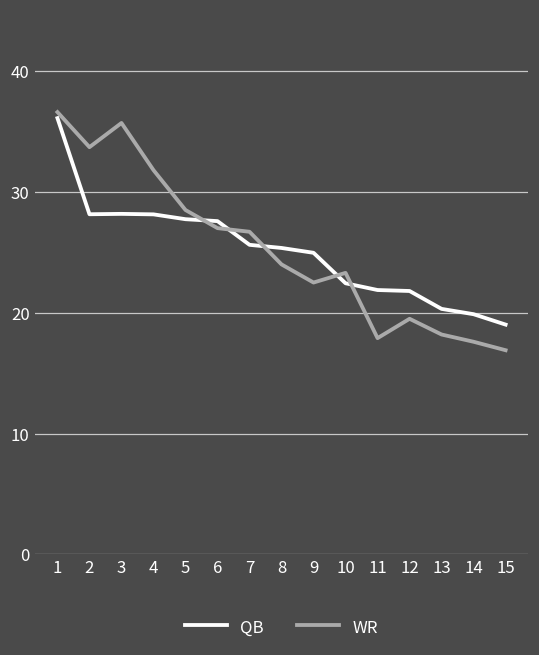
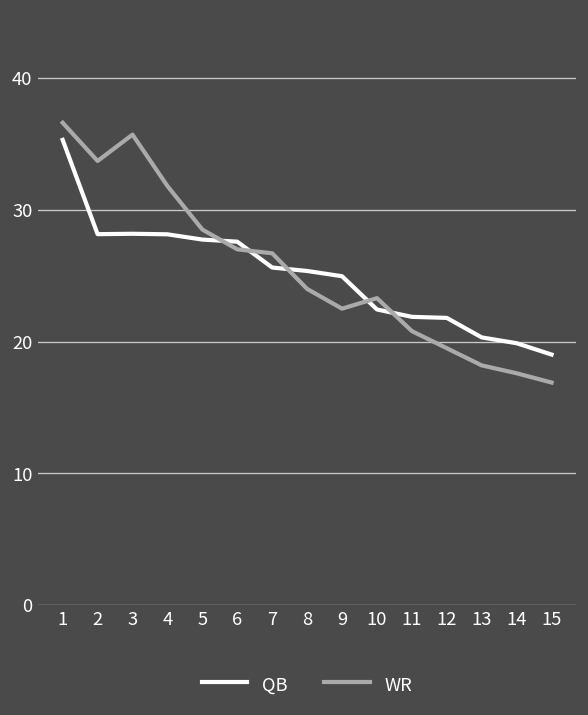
  {
    "QB": {
-     "1": 36.1,
+     "1": 35.3,
      "2": 28.2,
      "3": 28.2,
      "4": 28.1,
      "5": 27.7,
      "6": 27.6,
      "7": 25.6,
      "8": 25.4,
      "9": 25.0,
      "10": 22.4,
      "11": 21.9,
      "12": 21.8,
      "13": 20.3,
      "14": 19.9,
      "15": 19.0
    },
    "WR": {
      "1": 36.6,
      "2": 33.7,
      "3": 35.7,
      "4": 31.8,
      "5": 28.5,
      "6": 27.0,
      "7": 26.7,
      "8": 24.0,
      "9": 22.5,
      "10": 23.3,
-     "11": 17.9,
+     "11": 20.8,
      "12": 19.5,
      "13": 18.2,
      "14": 17.6,
      "15": 16.9
    }
  }
